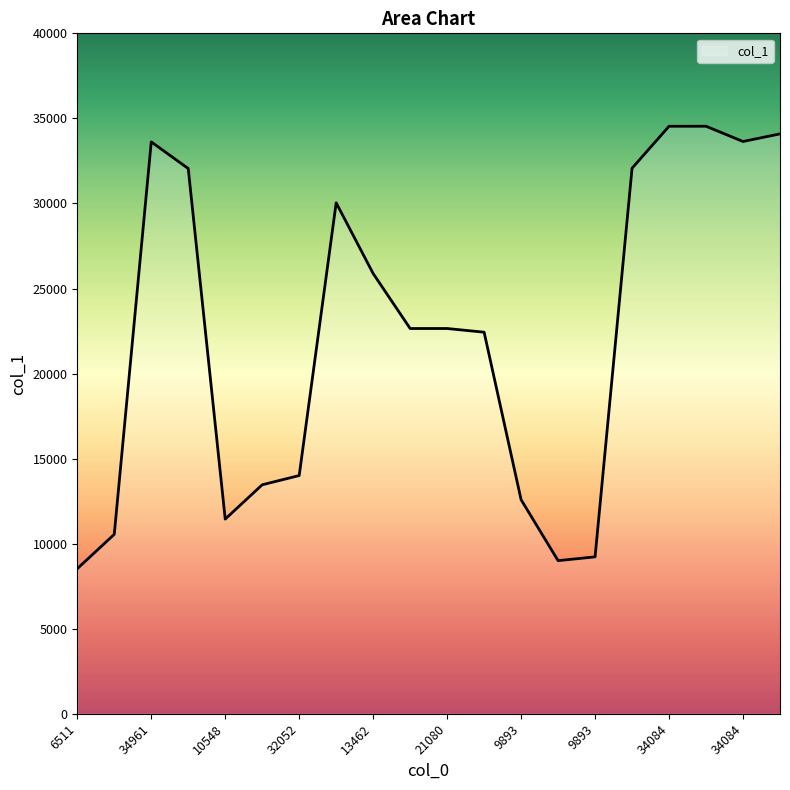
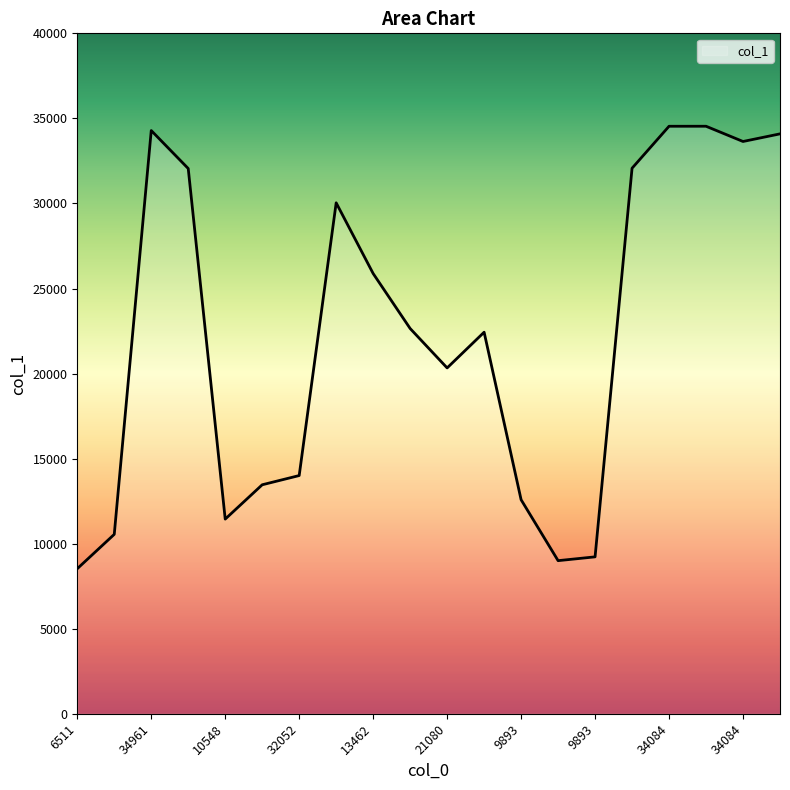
  {
    "6511": 8500,
-   "34961": 33600,
+   "34961": 34300,
    "10548": 11400,
    "32052": 14000,
    "13462": 25900,
-   "21080": 22600
+   "21080": 20300
  }
